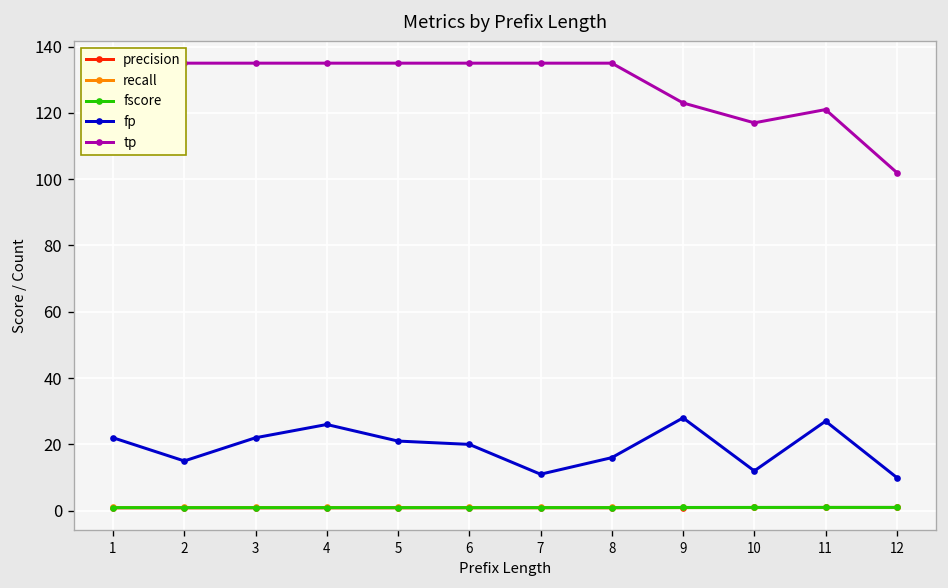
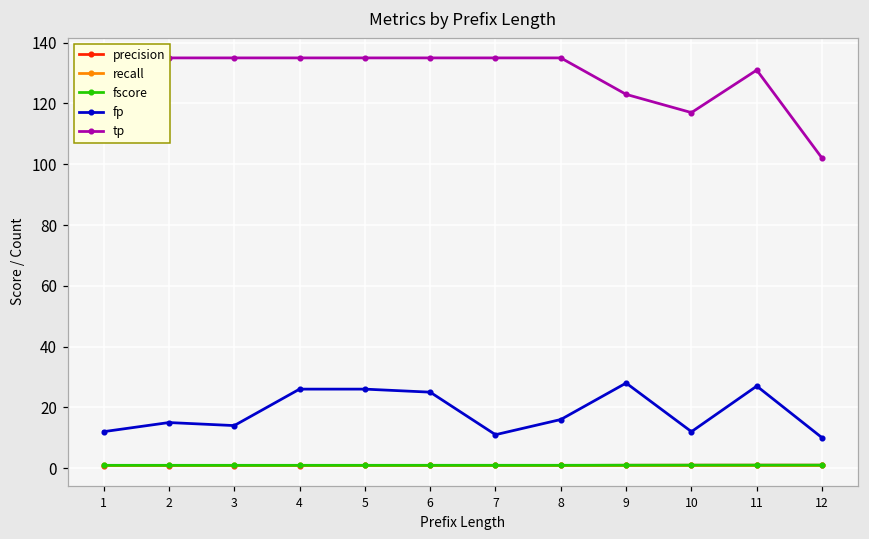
  {
    "fscore": {
      "1": 1,
      "2": 1,
      "3": 1,
      "4": 1,
      "5": 1,
      "6": 1,
      "7": 1,
      "8": 1,
      "9": 1,
      "10": 1,
      "11": 1,
      "12": 1
    },
    "fp": {
-     "1": 22,
+     "1": 12,
      "2": 15,
-     "3": 22,
+     "3": 14,
      "4": 26,
-     "5": 21,
-     "6": 20,
+     "5": 26,
+     "6": 25,
      "7": 11,
      "8": 16,
      "9": 28,
      "10": 12,
      "11": 27,
      "12": 10
    },
    "tp": {
      "3": 135,
      "4": 135,
      "5": 135,
      "6": 135,
      "7": 135,
      "8": 135,
      "9": 123,
      "10": 117,
-     "11": 121,
+     "11": 131,
      "12": 102
    }
  }
